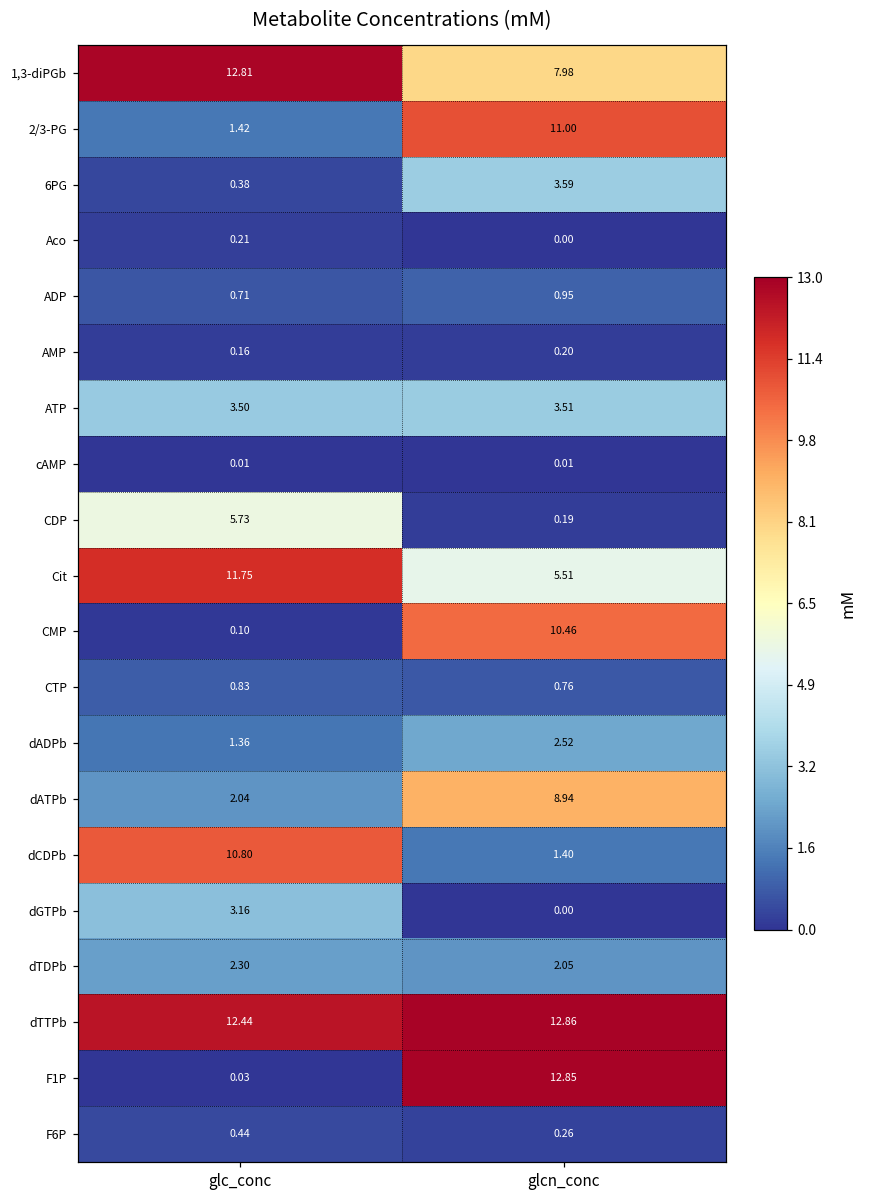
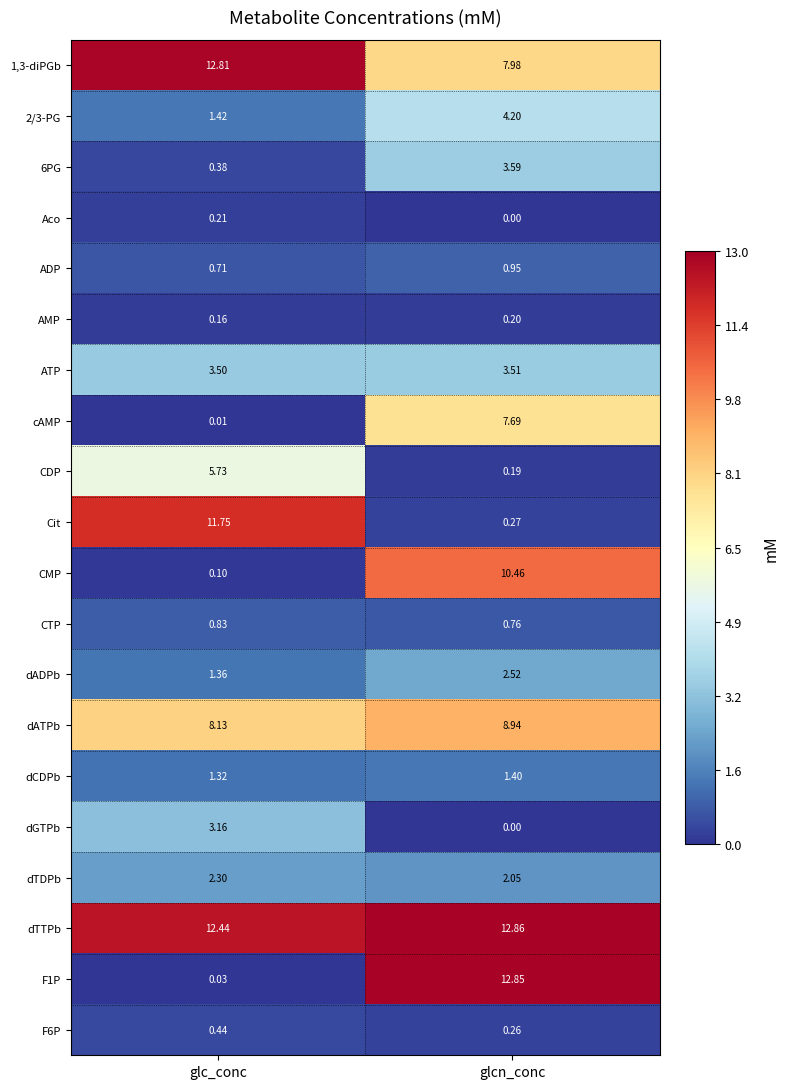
  {
    "1,3-diPGb": {
      "glc_conc": 12.81,
      "glcn_conc": 7.98
    },
    "2/3-PG": {
      "glc_conc": 1.42,
-     "glcn_conc": 11.00
+     "glcn_conc": 4.20
    },
    "6PG": {
      "glc_conc": 0.38,
      "glcn_conc": 3.59
    },
    "Aco": {
      "glc_conc": 0.21,
      "glcn_conc": 0.00
    },
    "ADP": {
      "glc_conc": 0.71,
      "glcn_conc": 0.95
    },
    "AMP": {
      "glc_conc": 0.16,
      "glcn_conc": 0.20
    },
    "ATP": {
      "glc_conc": 3.50,
      "glcn_conc": 3.51
    },
    "cAMP": {
      "glc_conc": 0.01,
-     "glcn_conc": 0.01
+     "glcn_conc": 7.69
    },
    "CDP": {
      "glc_conc": 5.73,
      "glcn_conc": 0.19
    },
    "Cit": {
      "glc_conc": 11.75,
-     "glcn_conc": 5.51
+     "glcn_conc": 0.27
    },
    "CMP": {
      "glc_conc": 0.10,
      "glcn_conc": 10.46
    },
    "CTP": {
      "glc_conc": 0.83,
      "glcn_conc": 0.76
    },
    "dADPb": {
      "glc_conc": 1.36,
      "glcn_conc": 2.52
    },
    "dATPb": {
-     "glc_conc": 2.04,
+     "glc_conc": 8.13,
      "glcn_conc": 8.94
    },
    "dCDPb": {
-     "glc_conc": 10.80,
+     "glc_conc": 1.32,
      "glcn_conc": 1.40
    },
    "dGTPb": {
      "glc_conc": 3.16,
      "glcn_conc": 0.00
    },
    "dTDPb": {
      "glc_conc": 2.30,
      "glcn_conc": 2.05
    },
    "dTTPb": {
      "glc_conc": 12.44,
      "glcn_conc": 12.86
    },
    "F1P": {
      "glc_conc": 0.03,
      "glcn_conc": 12.85
    },
    "F6P": {
      "glc_conc": 0.44,
      "glcn_conc": 0.26
    }
  }
